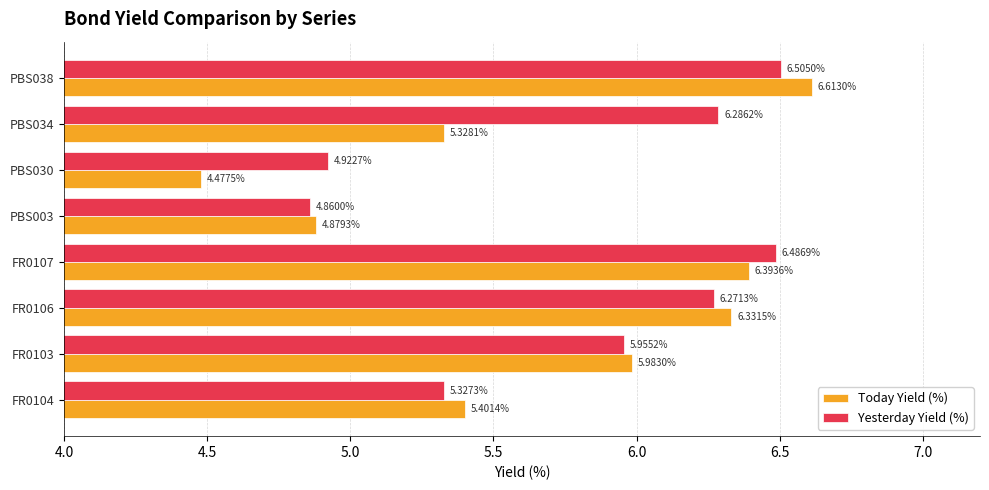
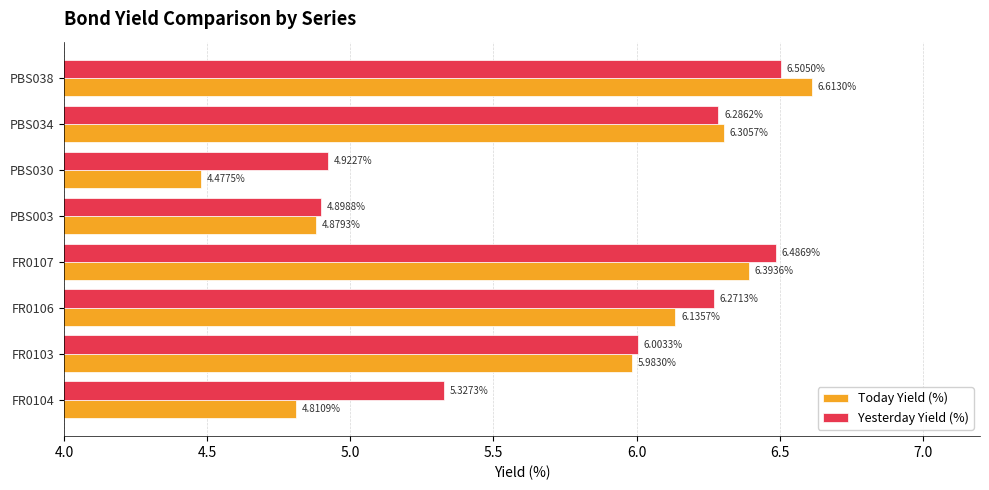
  {
    "Today Yield (%)": {
      "PBS038": "6.6130%",
-     "PBS034": "5.3281%",
+     "PBS034": "6.3057%",
      "PBS030": "4.4775%",
      "PBS003": "4.8793%",
      "FR0107": "6.3936%",
-     "FR0106": "6.3315%",
+     "FR0106": "6.1357%",
      "FR0103": "5.9830%",
-     "FR0104": "5.4014%"
+     "FR0104": "4.8109%"
    },
    "Yesterday Yield (%)": {
      "PBS038": "6.5050%",
      "PBS034": "6.2862%",
      "PBS030": "4.9227%",
-     "PBS003": "4.8600%",
+     "PBS003": "4.8988%",
      "FR0107": "6.4869%",
      "FR0106": "6.2713%",
-     "FR0103": "5.9552%",
+     "FR0103": "6.0033%",
      "FR0104": "5.3273%"
    }
  }
